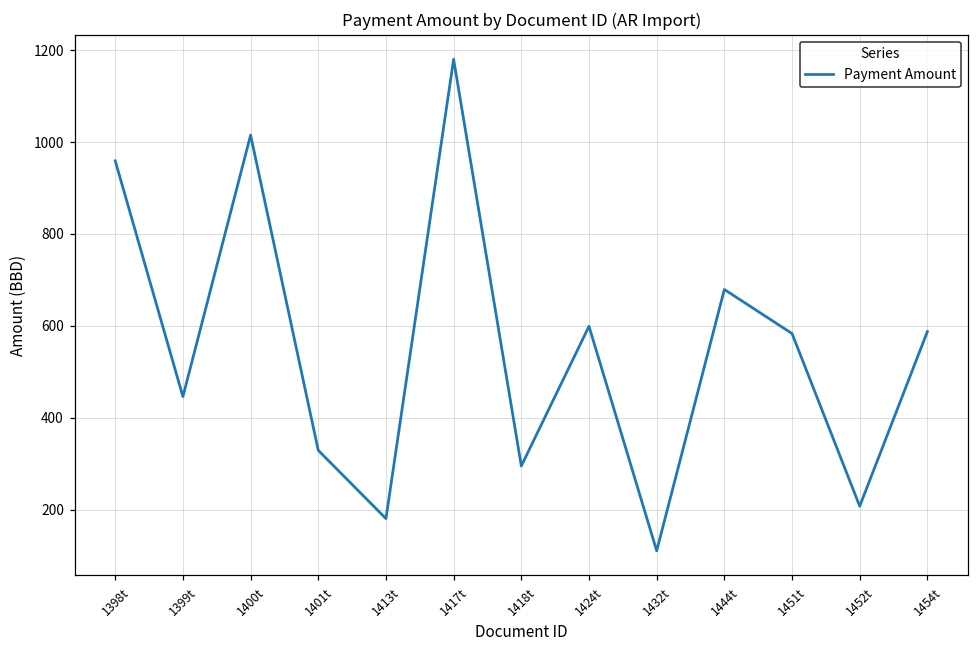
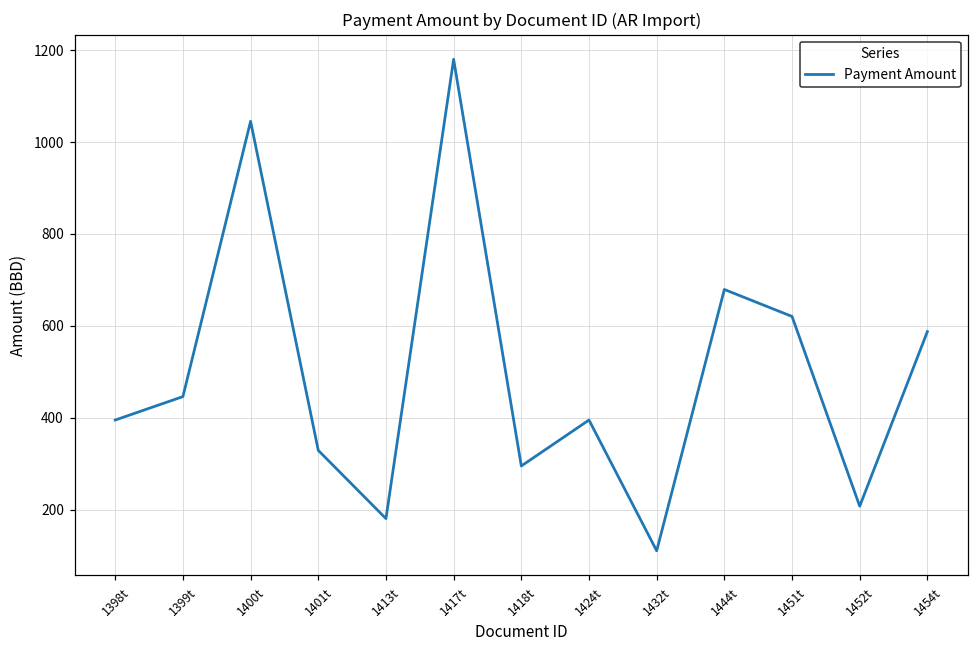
  {
-   "1398t": 960,
+   "1398t": 400,
    "1399t": 450,
-   "1400t": 1020,
+   "1400t": 1050,
    "1401t": 330,
    "1413t": 180,
    "1417t": 1180,
    "1418t": 300,
-   "1424t": 600,
+   "1424t": 400,
    "1432t": 110,
    "1444t": 680,
-   "1451t": 580,
+   "1451t": 620,
    "1452t": 210,
    "1454t": 590
  }
